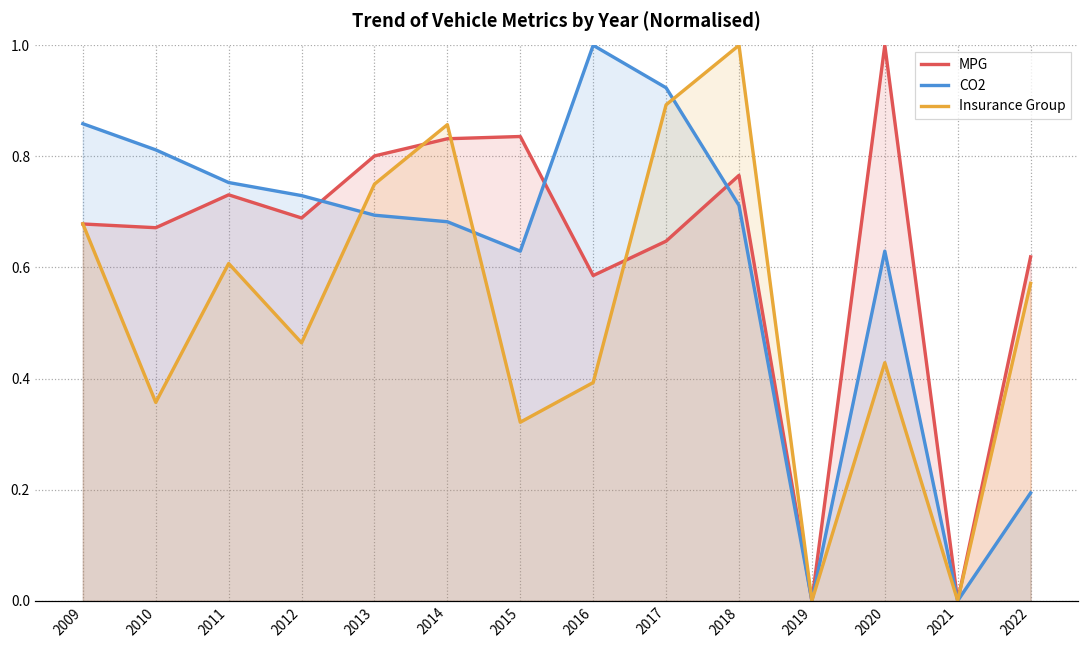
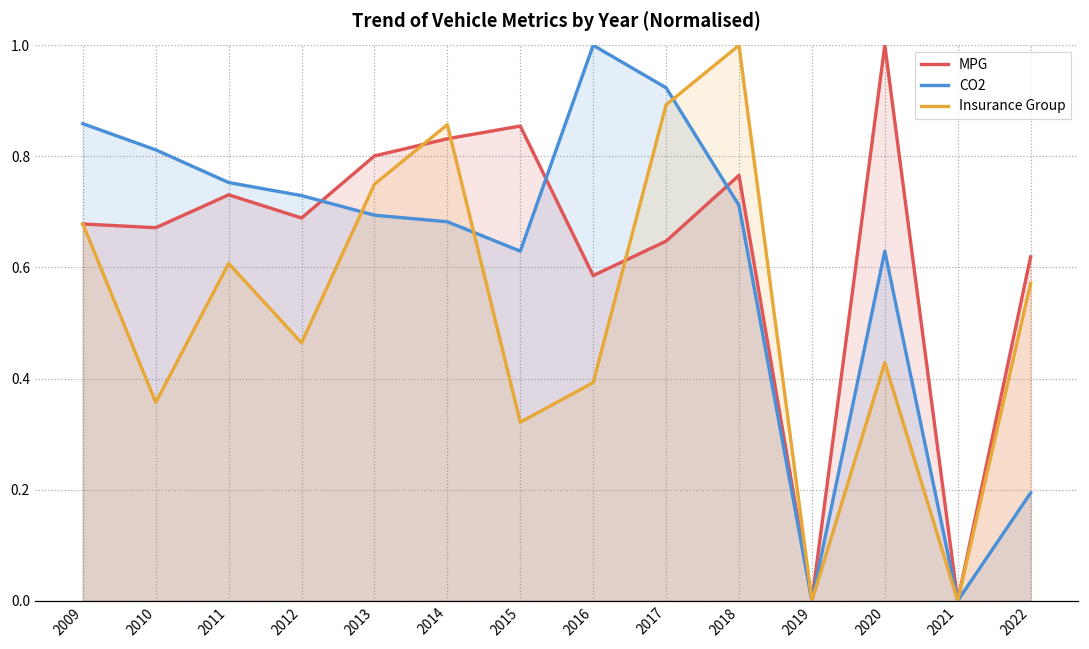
  {
    "MPG": {
      "2010": 0.67,
      "2011": 0.73,
      "2012": 0.69,
      "2013": 0.80,
      "2014": 0.83,
-     "2015": 0.84,
+     "2015": 0.85,
      "2016": 0.59,
      "2017": 0.65,
      "2018": 0.77,
      "2020": 1.00,
      "2022": 0.62
    },
    "CO2": {
      "2009": 0.86,
      "2010": 0.81,
      "2011": 0.75,
      "2012": 0.73,
      "2013": 0.69,
      "2014": 0.68,
      "2015": 0.63,
      "2016": 1.00,
      "2017": 0.92,
      "2018": 0.71,
      "2020": 0.63,
      "2022": 0.19
    },
    "Insurance Group": {
      "2010": 0.36,
      "2011": 0.61,
      "2012": 0.46,
      "2013": 0.75,
      "2014": 0.86,
      "2015": 0.32,
      "2016": 0.39,
      "2017": 0.89,
      "2018": 1.00,
      "2020": 0.43,
      "2022": 0.57
    }
  }
